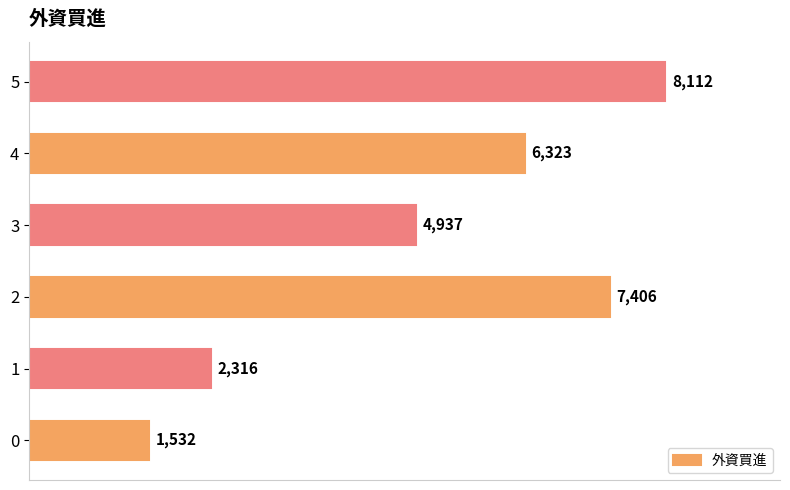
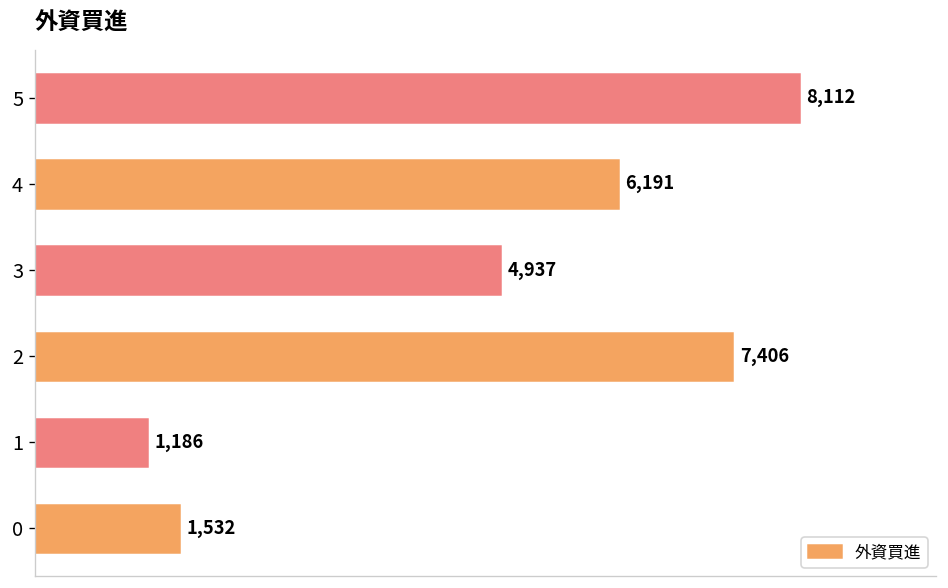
  {
    "5": "8,112",
-   "4": "6,323",
+   "4": "6,191",
    "3": "4,937",
    "2": "7,406",
-   "1": "2,316",
+   "1": "1,186",
    "0": "1,532"
  }
